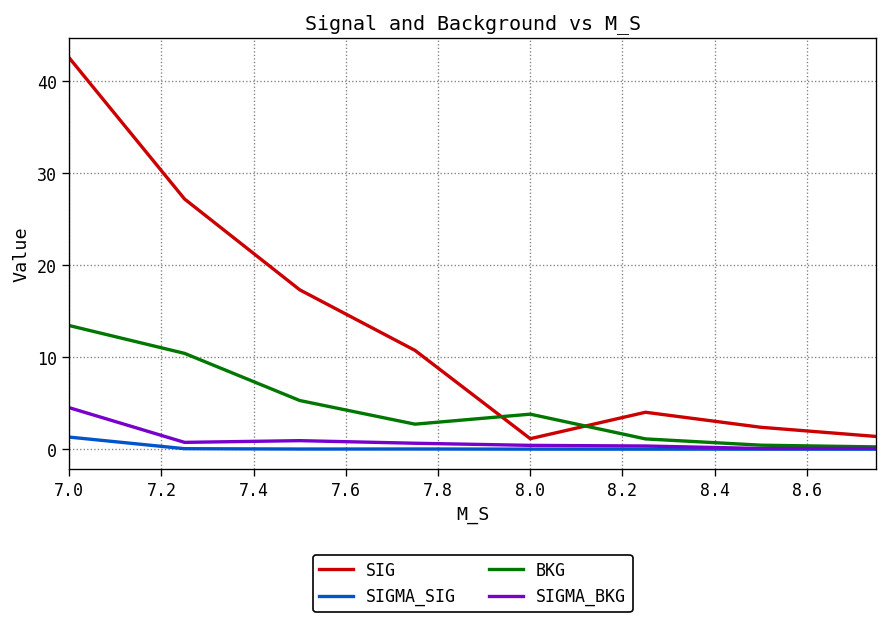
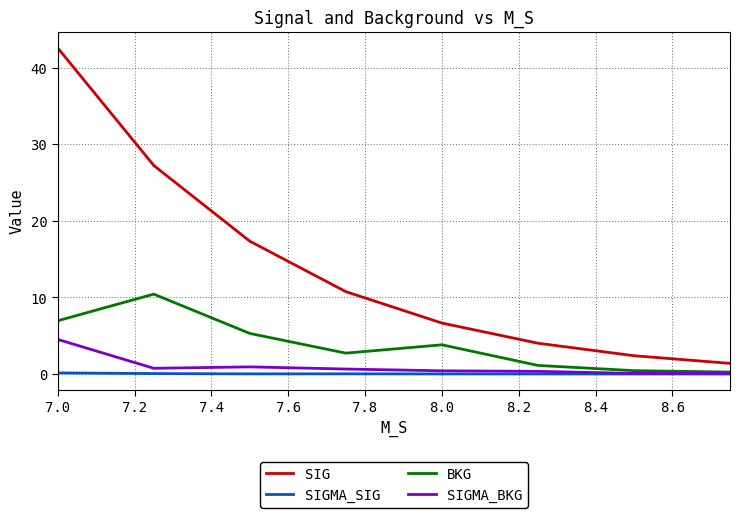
  {
    "SIG": {
      "7.0": 43,
-     "8.0": 1
+     "8.0": 7
    },
    "SIGMA_SIG": {
-     "7.0": 1,
+     "7.0": 0,
      "8.0": 0
    },
    "BKG": {
-     "7.0": 13,
+     "7.0": 7,
      "8.0": 4
    },
    "SIGMA_BKG": {
      "7.0": 5,
      "8.0": 0
    }
  }
